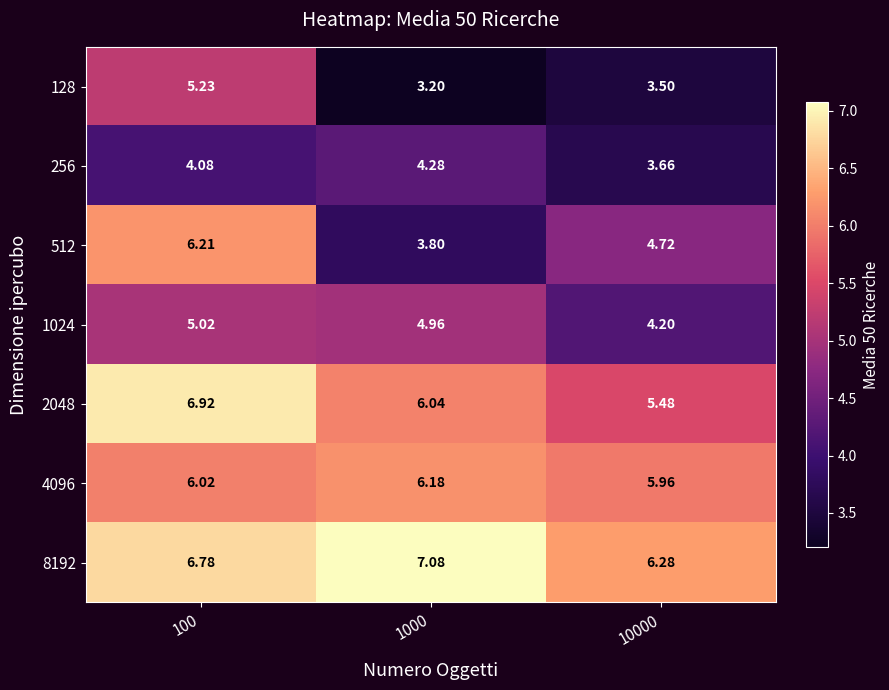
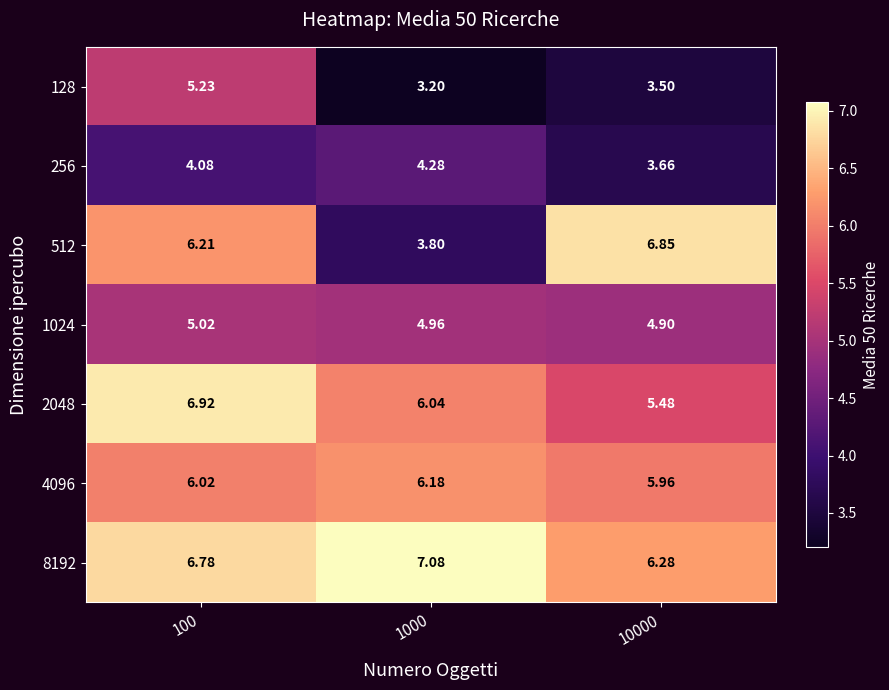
  {
    "128": {
      "100": 5.23,
      "1000": 3.20,
      "10000": 3.50
    },
    "256": {
      "100": 4.08,
      "1000": 4.28,
      "10000": 3.66
    },
    "512": {
      "100": 6.21,
      "1000": 3.80,
-     "10000": 4.72
+     "10000": 6.85
    },
    "1024": {
      "100": 5.02,
      "1000": 4.96,
-     "10000": 4.20
+     "10000": 4.90
    },
    "2048": {
      "100": 6.92,
      "1000": 6.04,
      "10000": 5.48
    },
    "4096": {
      "100": 6.02,
      "1000": 6.18,
      "10000": 5.96
    },
    "8192": {
      "100": 6.78,
      "1000": 7.08,
      "10000": 6.28
    }
  }
